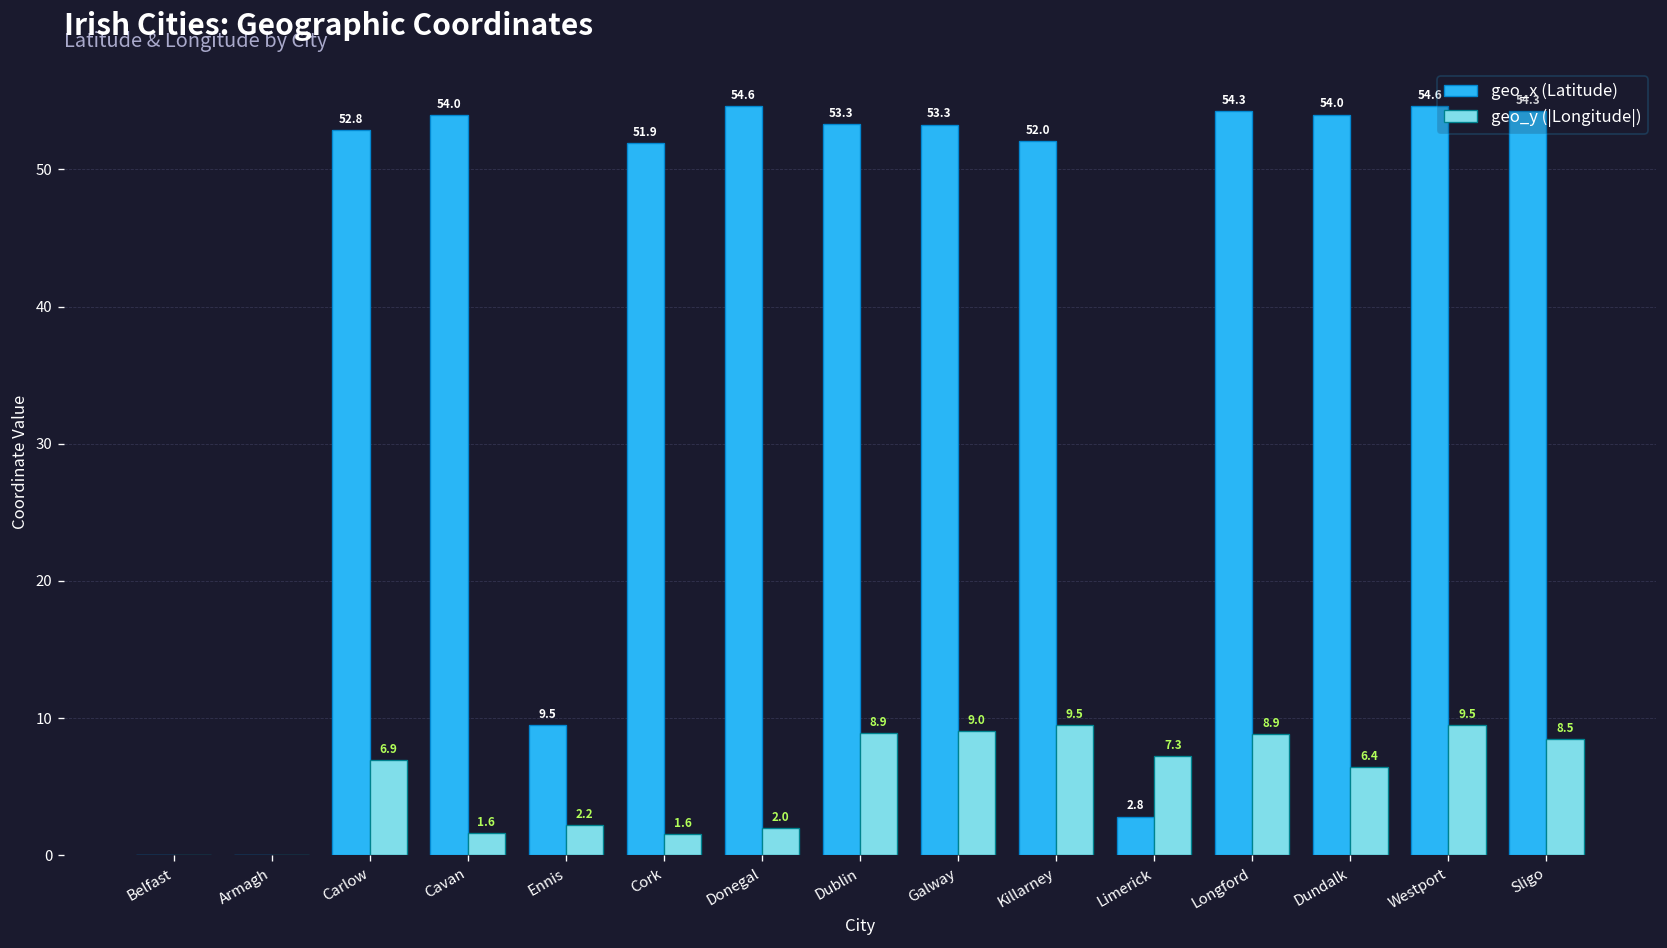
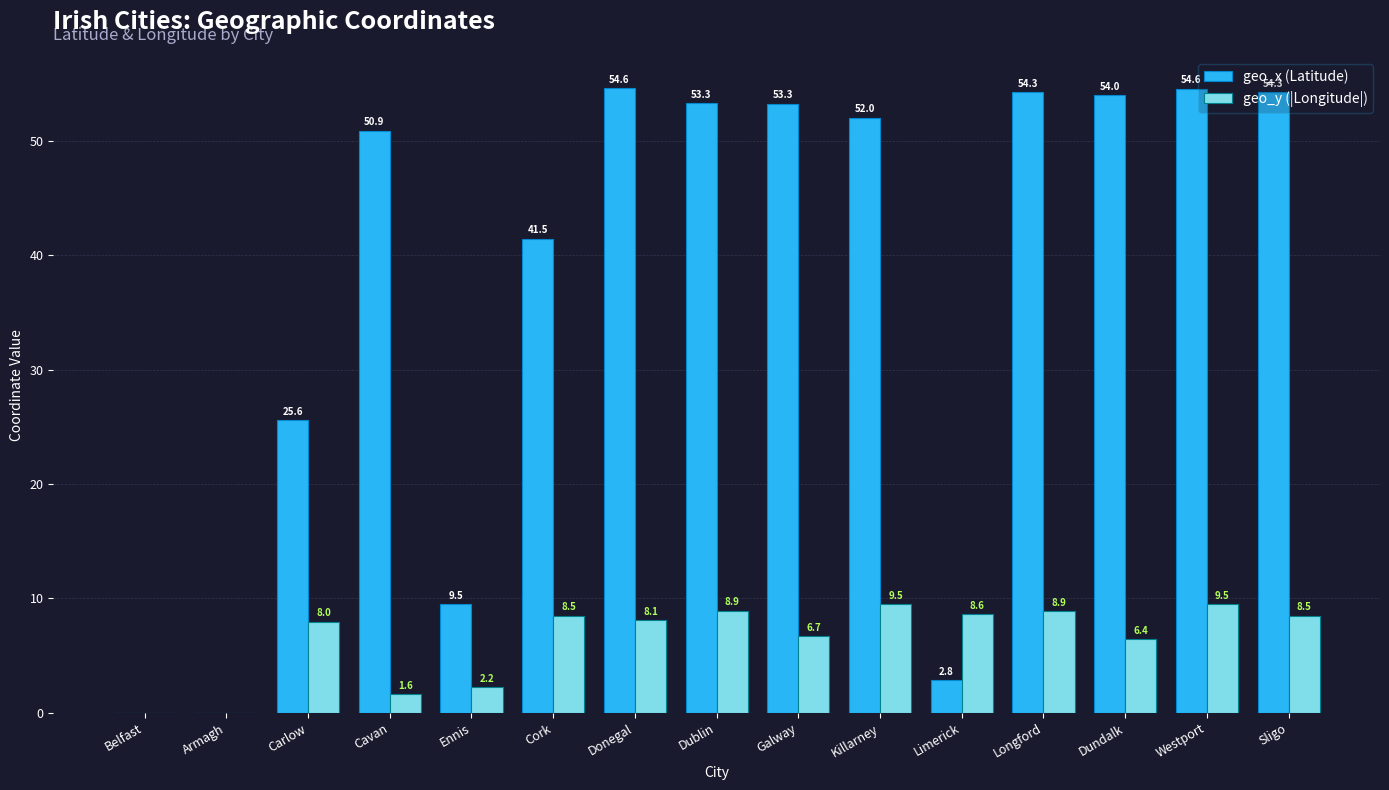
  {
    "geo_x (Latitude)": {
-     "Carlow": 52.8,
-     "Cavan": 54.0,
+     "Carlow": 25.6,
+     "Cavan": 50.9,
      "Ennis": 9.5,
-     "Cork": 51.9,
+     "Cork": 41.5,
      "Donegal": 54.6,
      "Dublin": 53.3,
      "Galway": 53.3,
      "Killarney": 52.0,
      "Limerick": 2.8,
      "Longford": 54.3,
      "Dundalk": 54.0
    },
    "geo_y (|Longitude|)": {
-     "Carlow": 6.9,
+     "Carlow": 8.0,
      "Cavan": 1.6,
      "Ennis": 2.2,
-     "Cork": 1.6,
-     "Donegal": 2.0,
+     "Cork": 8.5,
+     "Donegal": 8.1,
      "Dublin": 8.9,
-     "Galway": 9.0,
+     "Galway": 6.7,
      "Killarney": 9.5,
-     "Limerick": 7.3,
+     "Limerick": 8.6,
      "Longford": 8.9,
      "Dundalk": 6.4,
      "Westport": 9.5,
      "Sligo": 8.5
    }
  }
